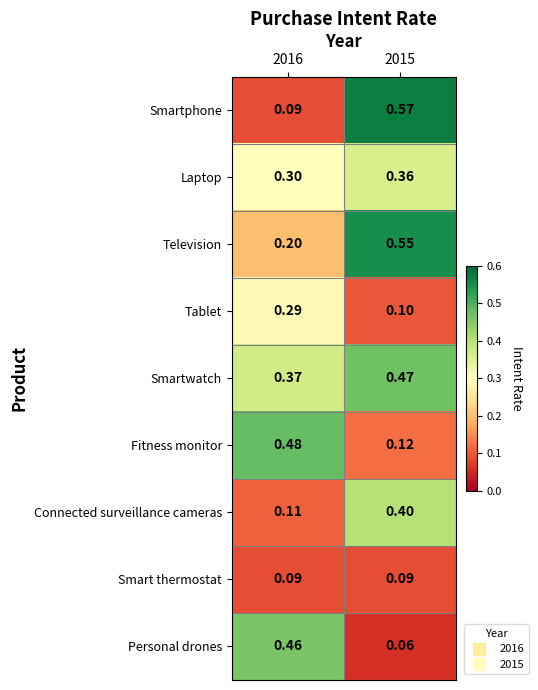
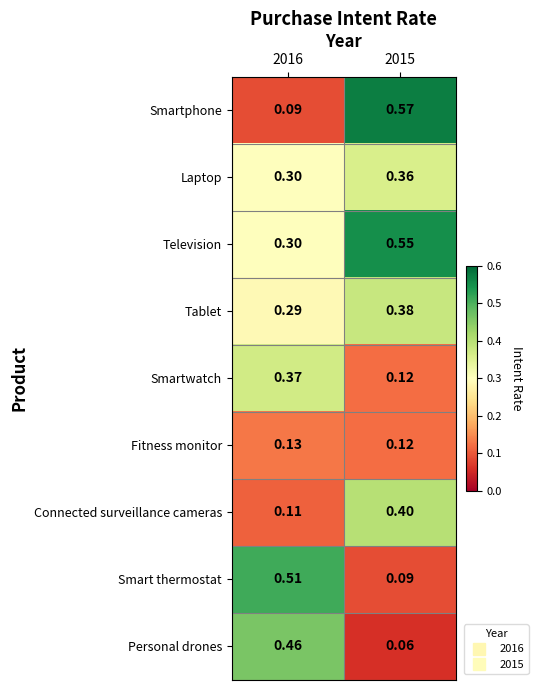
  {
    "Smartphone": {
      "2016": 0.09,
      "2015": 0.57
    },
    "Laptop": {
      "2016": 0.30,
      "2015": 0.36
    },
    "Television": {
-     "2016": 0.20,
+     "2016": 0.30,
      "2015": 0.55
    },
    "Tablet": {
      "2016": 0.29,
-     "2015": 0.10
+     "2015": 0.38
    },
    "Smartwatch": {
      "2016": 0.37,
-     "2015": 0.47
+     "2015": 0.12
    },
    "Fitness monitor": {
-     "2016": 0.48,
+     "2016": 0.13,
      "2015": 0.12
    },
    "Connected surveillance cameras": {
      "2016": 0.11,
      "2015": 0.40
    },
    "Smart thermostat": {
-     "2016": 0.09,
+     "2016": 0.51,
      "2015": 0.09
    },
    "Personal drones": {
      "2016": 0.46,
      "2015": 0.06
    }
  }
